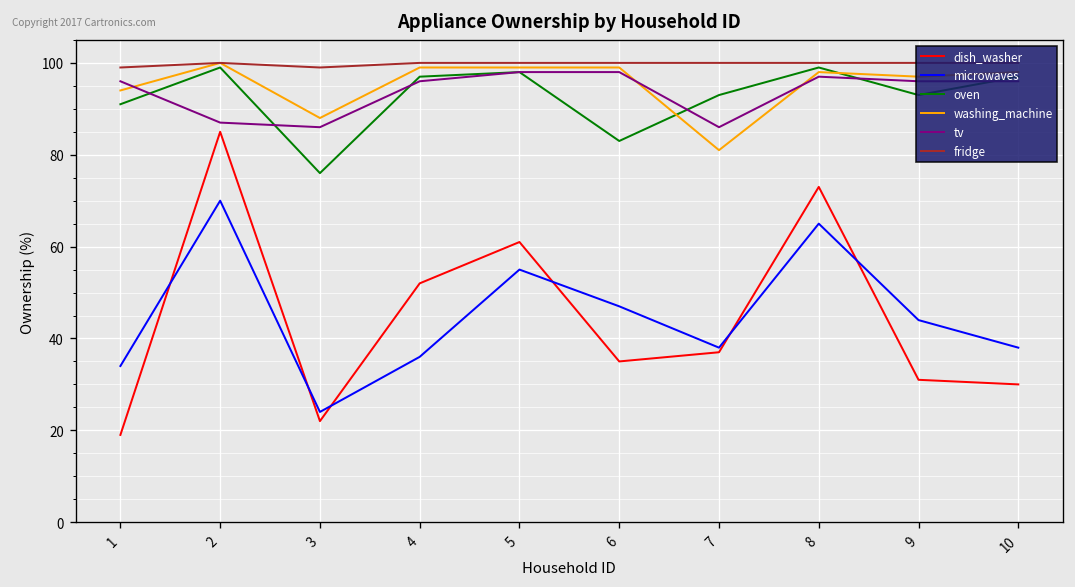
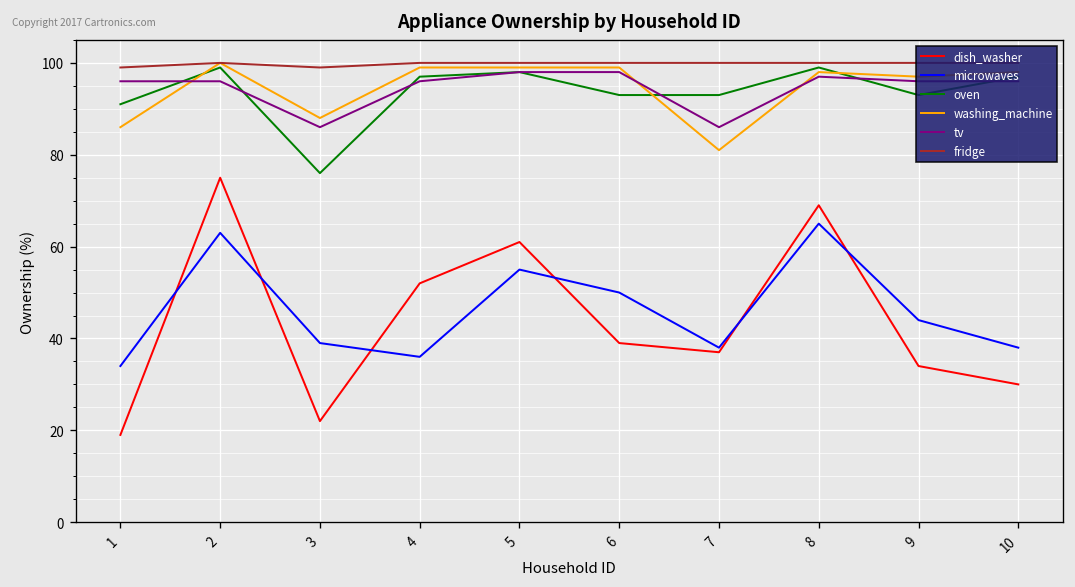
  {
    "dish_washer": {
      "1": 19,
-     "2": 85,
+     "2": 75,
      "3": 22,
      "4": 52,
      "5": 61,
-     "6": 35,
+     "6": 39,
      "7": 37,
-     "8": 73,
-     "9": 31,
+     "8": 69,
+     "9": 34,
      "10": 30
    },
    "microwaves": {
      "1": 34,
-     "2": 70,
-     "3": 24,
+     "2": 63,
+     "3": 39,
      "4": 36,
      "5": 55,
-     "6": 47,
+     "6": 50,
      "7": 38,
      "8": 65,
      "9": 44,
      "10": 38
    },
    "oven": {
      "1": 91,
      "2": 99,
      "3": 76,
      "4": 97,
-     "6": 83,
+     "6": 93,
      "7": 93,
      "8": 99
    },
    "washing_machine": {
-     "1": 94,
+     "1": 86,
      "3": 88,
      "4": 99,
      "5": 99,
      "6": 99,
      "7": 81,
      "8": 98
    },
    "tv": {
      "1": 96,
-     "2": 87,
+     "2": 96,
      "3": 86,
      "4": 96,
      "6": 98,
      "7": 86,
      "8": 97
    },
    "fridge": {
      "1": 99,
      "3": 99,
      "4": 100,
      "5": 100,
      "6": 100,
      "7": 100,
      "8": 100
    }
  }
